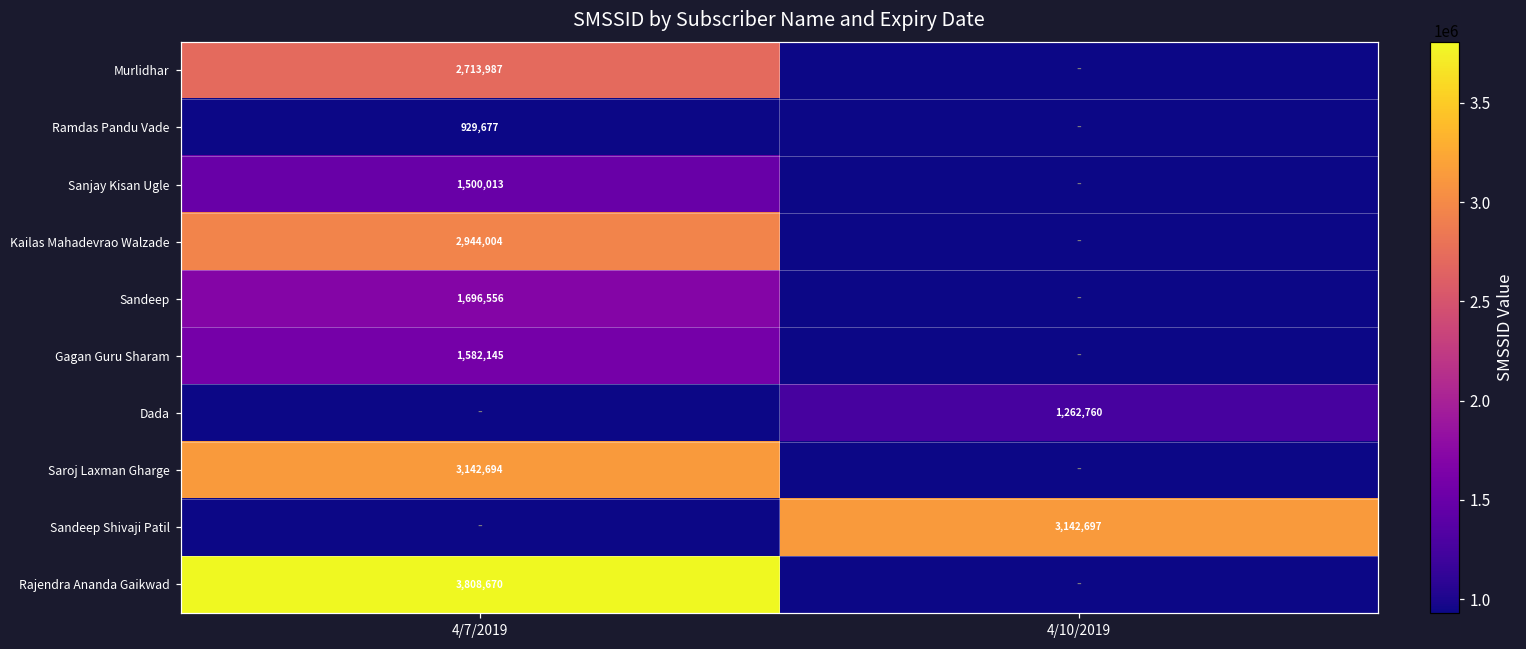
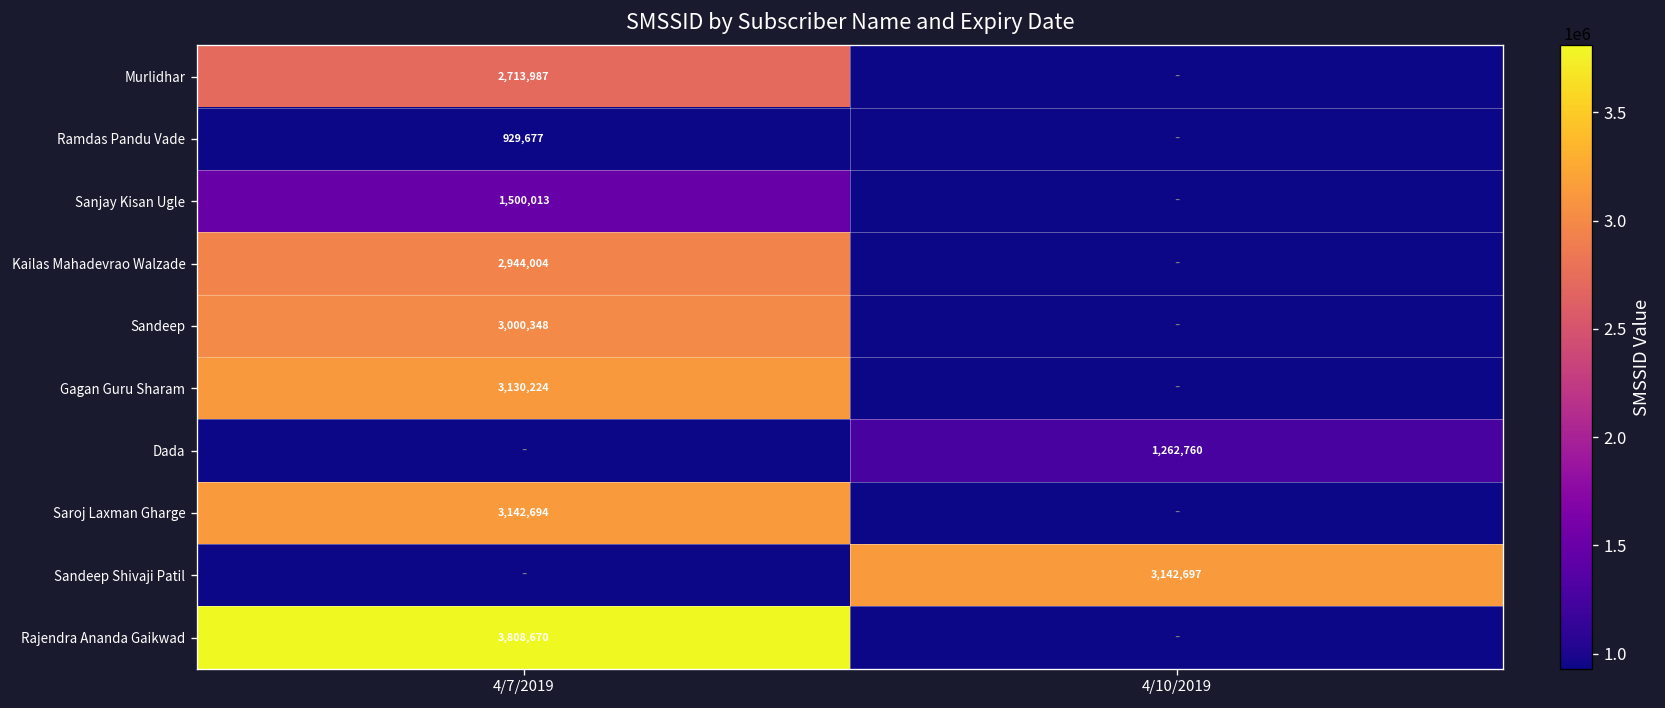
  {
    "Murlidhar": {
      "4/7/2019": "2,713,987"
    },
    "Ramdas Pandu Vade": {
      "4/7/2019": "929,677"
    },
    "Sanjay Kisan Ugle": {
      "4/7/2019": "1,500,013"
    },
    "Kailas Mahadevrao Walzade": {
      "4/7/2019": "2,944,004"
    },
    "Sandeep": {
-     "4/7/2019": "1,696,556"
+     "4/7/2019": "3,000,348"
    },
    "Gagan Guru Sharam": {
-     "4/7/2019": "1,582,145"
+     "4/7/2019": "3,130,224"
    },
    "Dada": {
      "4/10/2019": "1,262,760"
    },
    "Saroj Laxman Gharge": {
      "4/7/2019": "3,142,694"
    },
    "Sandeep Shivaji Patil": {
      "4/10/2019": "3,142,697"
    },
    "Rajendra Ananda Gaikwad": {
      "4/7/2019": "3,808,670"
    }
  }
